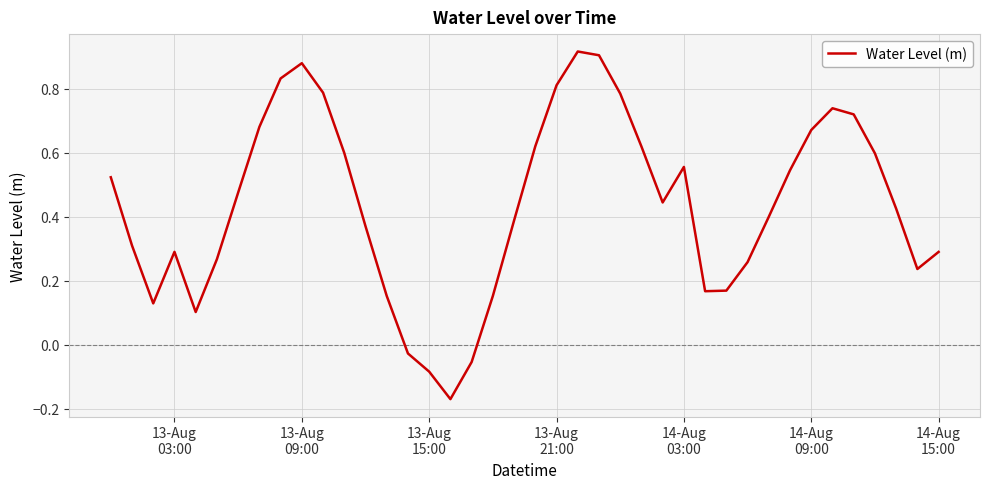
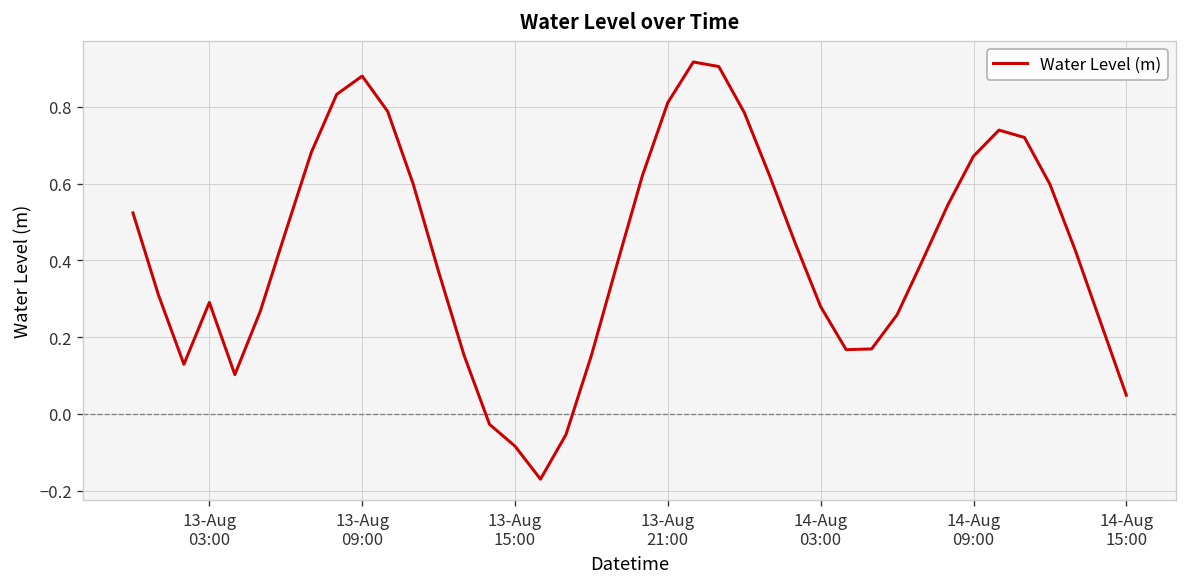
  {
    "13-Aug 03:00": 0.29,
    "13-Aug 09:00": 0.88,
    "13-Aug 15:00": -0.08,
    "13-Aug 21:00": 0.81,
-   "14-Aug 03:00": 0.56,
+   "14-Aug 03:00": 0.28,
    "14-Aug 09:00": 0.67,
-   "14-Aug 15:00": 0.29
+   "14-Aug 15:00": 0.05
  }
